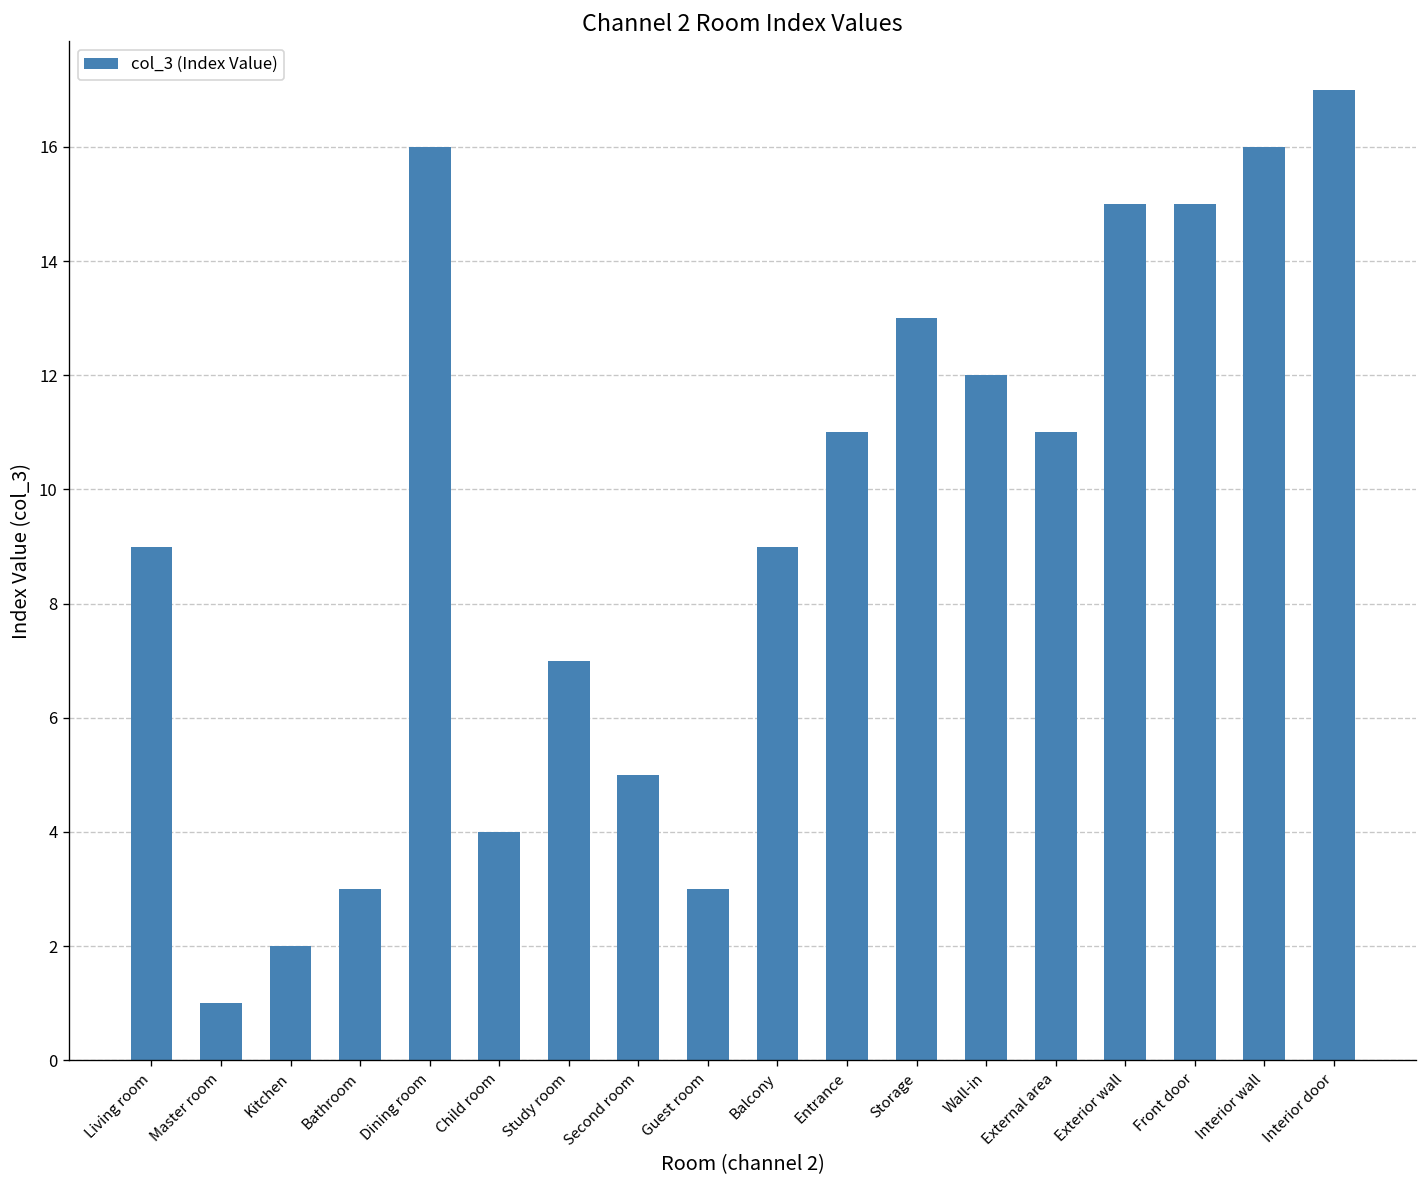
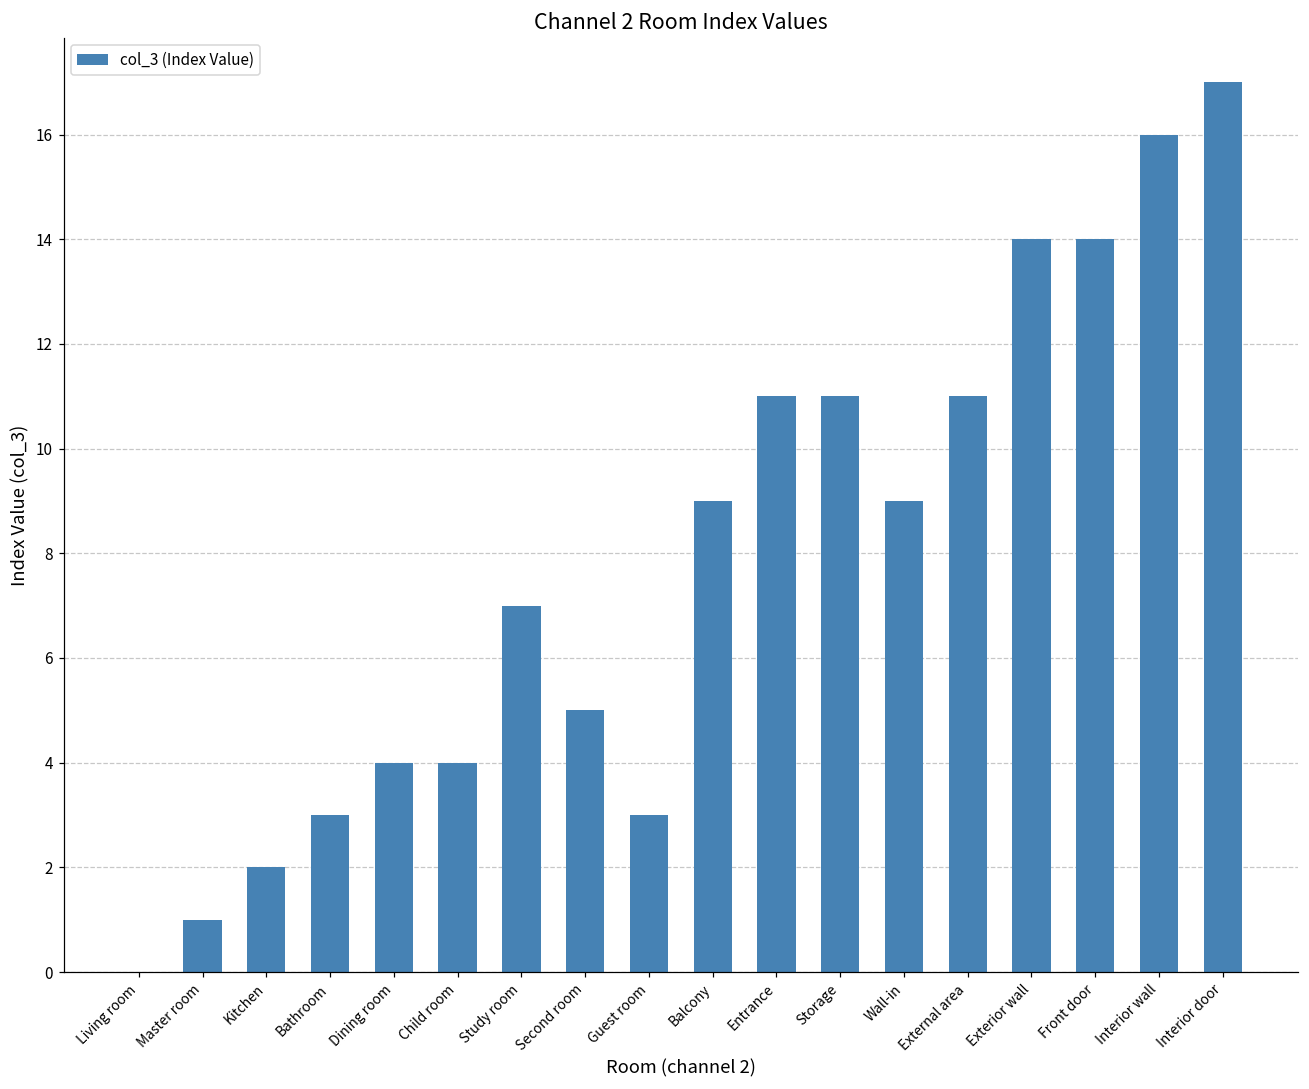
  {
-   "Living room": 9,
+   "Living room": 0,
    "Master room": 1,
    "Kitchen": 2,
    "Bathroom": 3,
-   "Dining room": 16,
+   "Dining room": 4,
    "Child room": 4,
    "Study room": 7,
    "Second room": 5,
    "Guest room": 3,
    "Balcony": 9,
    "Entrance": 11,
-   "Storage": 13,
-   "Wall-in": 12,
+   "Storage": 11,
+   "Wall-in": 9,
    "External area": 11,
-   "Exterior wall": 15,
-   "Front door": 15,
+   "Exterior wall": 14,
+   "Front door": 14,
    "Interior wall": 16,
    "Interior door": 17
  }
